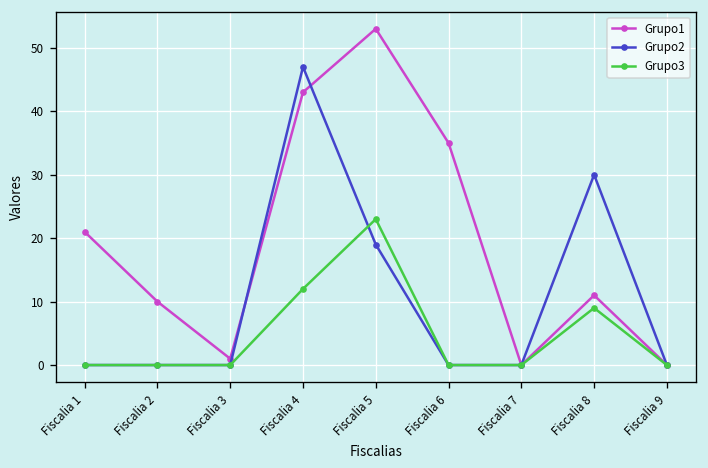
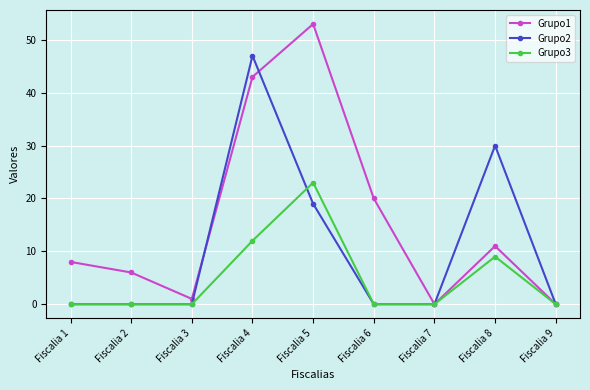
  {
    "Grupo1": {
-     "Fiscalia 1": 21,
-     "Fiscalia 2": 10,
+     "Fiscalia 1": 8,
+     "Fiscalia 2": 6,
      "Fiscalia 3": 1,
      "Fiscalia 4": 43,
      "Fiscalia 5": 53,
-     "Fiscalia 6": 35,
+     "Fiscalia 6": 20,
      "Fiscalia 8": 11
    },
    "Grupo2": {
      "Fiscalia 4": 47,
      "Fiscalia 5": 19,
      "Fiscalia 8": 30
    },
    "Grupo3": {
      "Fiscalia 4": 12,
      "Fiscalia 5": 23,
      "Fiscalia 8": 9
    }
  }
